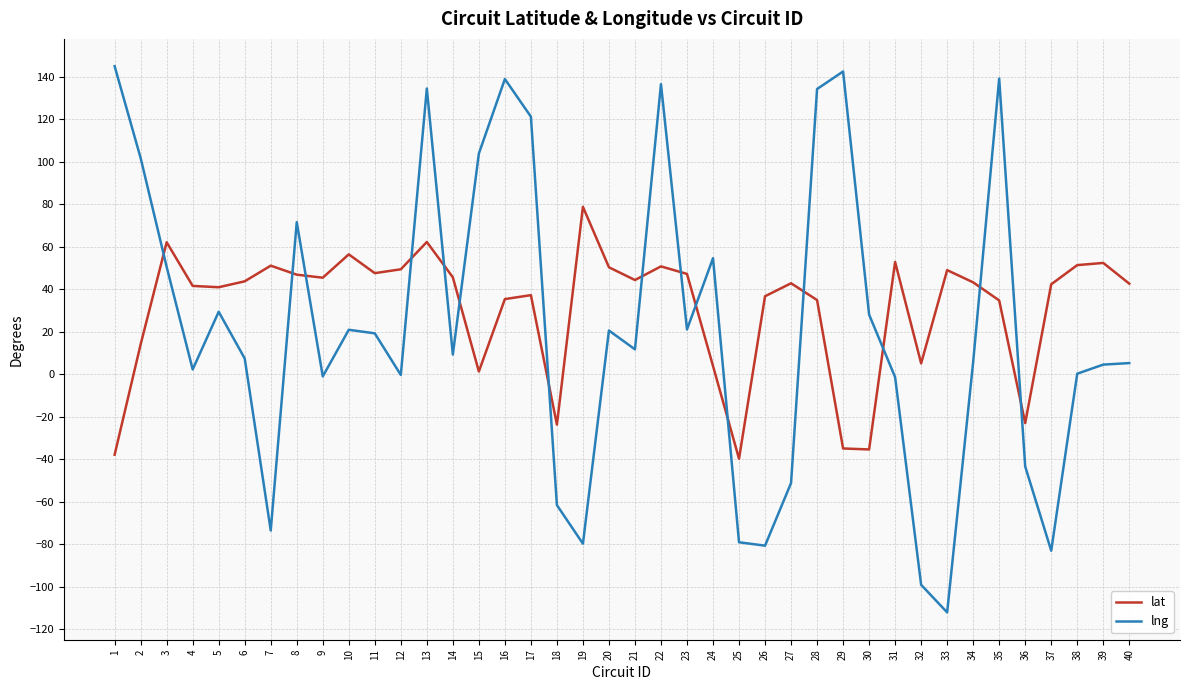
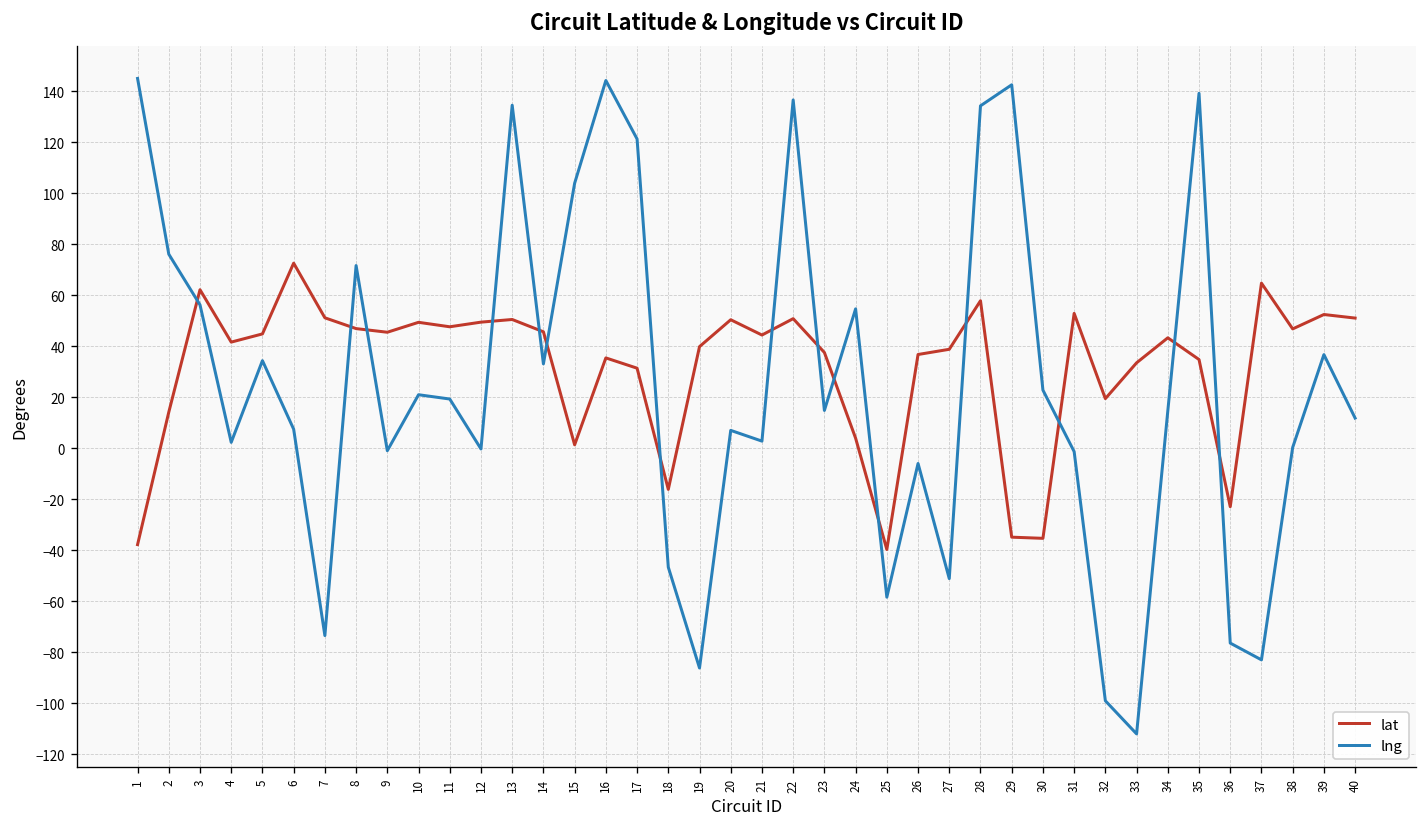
  {
    "lat": {
      "1": -38,
      "2": 14,
      "3": 62,
      "4": 42,
-     "5": 41,
-     "6": 44,
+     "5": 45,
+     "6": 73,
      "7": 51,
      "8": 47,
      "9": 45,
-     "10": 56,
+     "10": 49,
      "11": 48,
      "12": 49,
-     "13": 62,
+     "13": 50,
      "14": 46,
      "15": 1,
      "16": 35,
-     "17": 37,
-     "18": -24,
-     "19": 79,
+     "17": 31,
+     "18": -16,
+     "19": 40,
      "20": 50,
      "21": 44,
      "22": 51,
-     "23": 47,
+     "23": 37,
      "24": 4,
      "25": -40,
      "26": 37,
-     "27": 43,
-     "28": 35,
+     "27": 39,
+     "28": 58,
      "29": -35,
      "30": -35,
      "31": 53,
-     "32": 5,
-     "33": 49,
+     "32": 19,
+     "33": 33,
      "34": 43,
      "35": 35,
      "36": -23,
-     "37": 42,
-     "38": 51,
+     "37": 65,
+     "38": 47,
      "39": 52,
-     "40": 43
+     "40": 51
    },
    "lng": {
      "1": 145,
-     "2": 102,
-     "3": 51,
+     "2": 76,
+     "3": 56,
      "4": 2,
-     "5": 29,
+     "5": 34,
      "6": 7,
      "7": -74,
      "8": 72,
      "9": -1,
      "10": 21,
      "11": 19,
      "12": 0,
      "13": 134,
-     "14": 9,
+     "14": 33,
      "15": 104,
-     "16": 139,
+     "16": 144,
      "17": 121,
-     "18": -62,
-     "19": -80,
-     "20": 21,
-     "21": 12,
+     "18": -47,
+     "19": -86,
+     "20": 7,
+     "21": 3,
      "22": 137,
-     "23": 21,
+     "23": 15,
      "24": 55,
-     "25": -79,
-     "26": -81,
+     "25": -58,
+     "26": -6,
      "27": -51,
      "28": 134,
      "29": 142,
-     "30": 28,
+     "30": 23,
      "31": -1,
      "32": -99,
      "33": -112,
-     "34": 6,
+     "34": 15,
      "35": 139,
-     "36": -43,
+     "36": -76,
      "37": -83,
      "38": 0,
-     "39": 5,
-     "40": 5
+     "39": 37,
+     "40": 12
    }
  }
